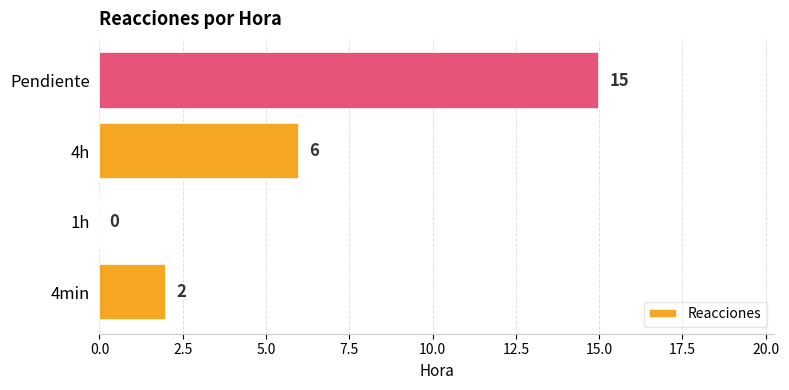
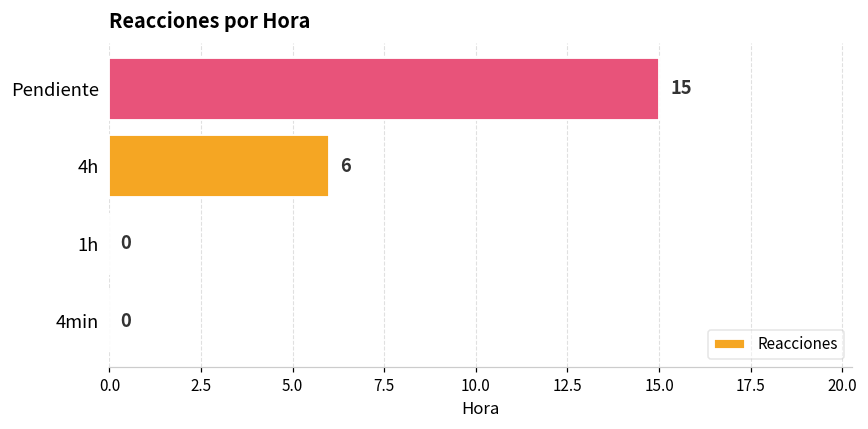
  {
    "Pendiente": 15,
    "4h": 6,
    "1h": 0,
-   "4min": 2
+   "4min": 0
  }
